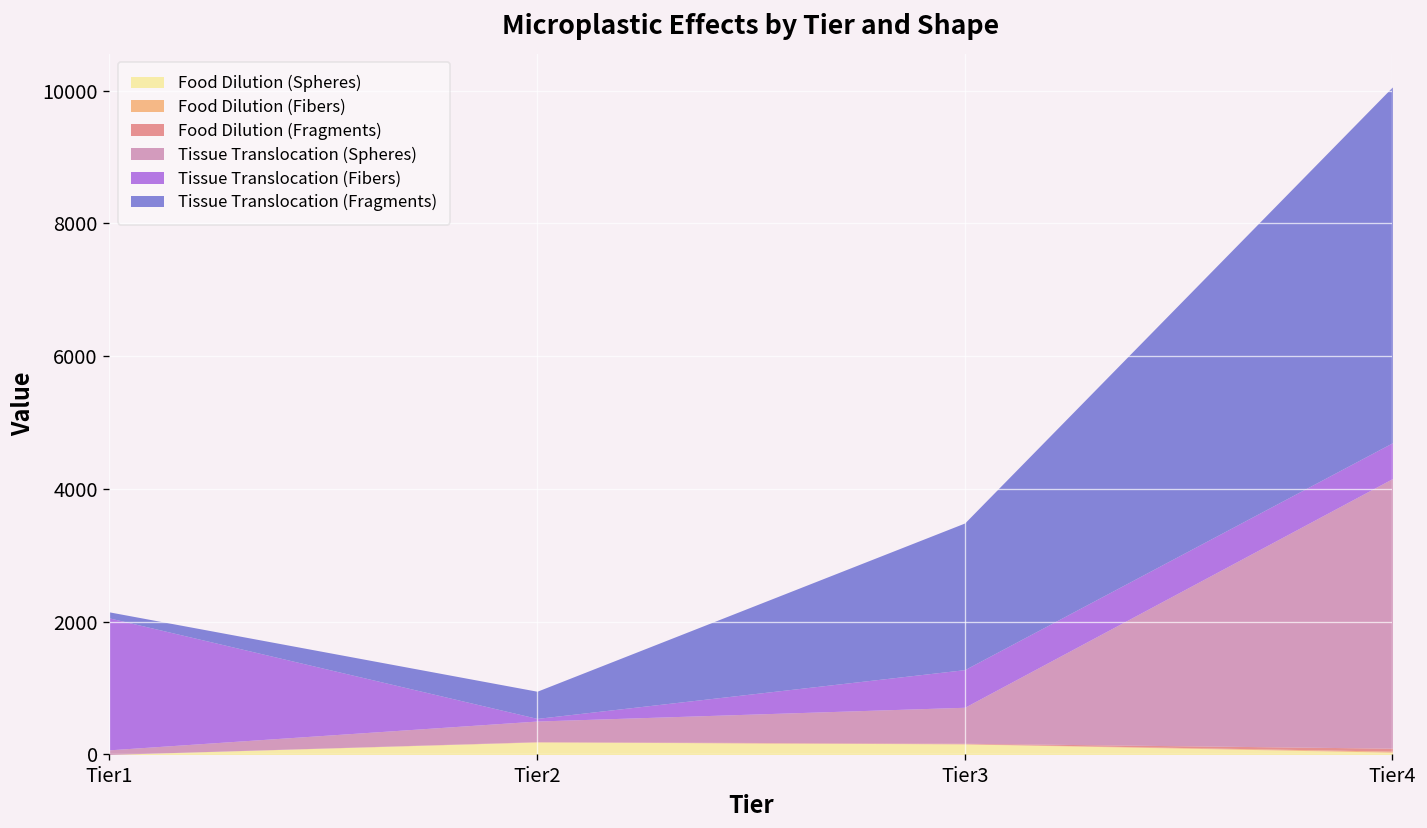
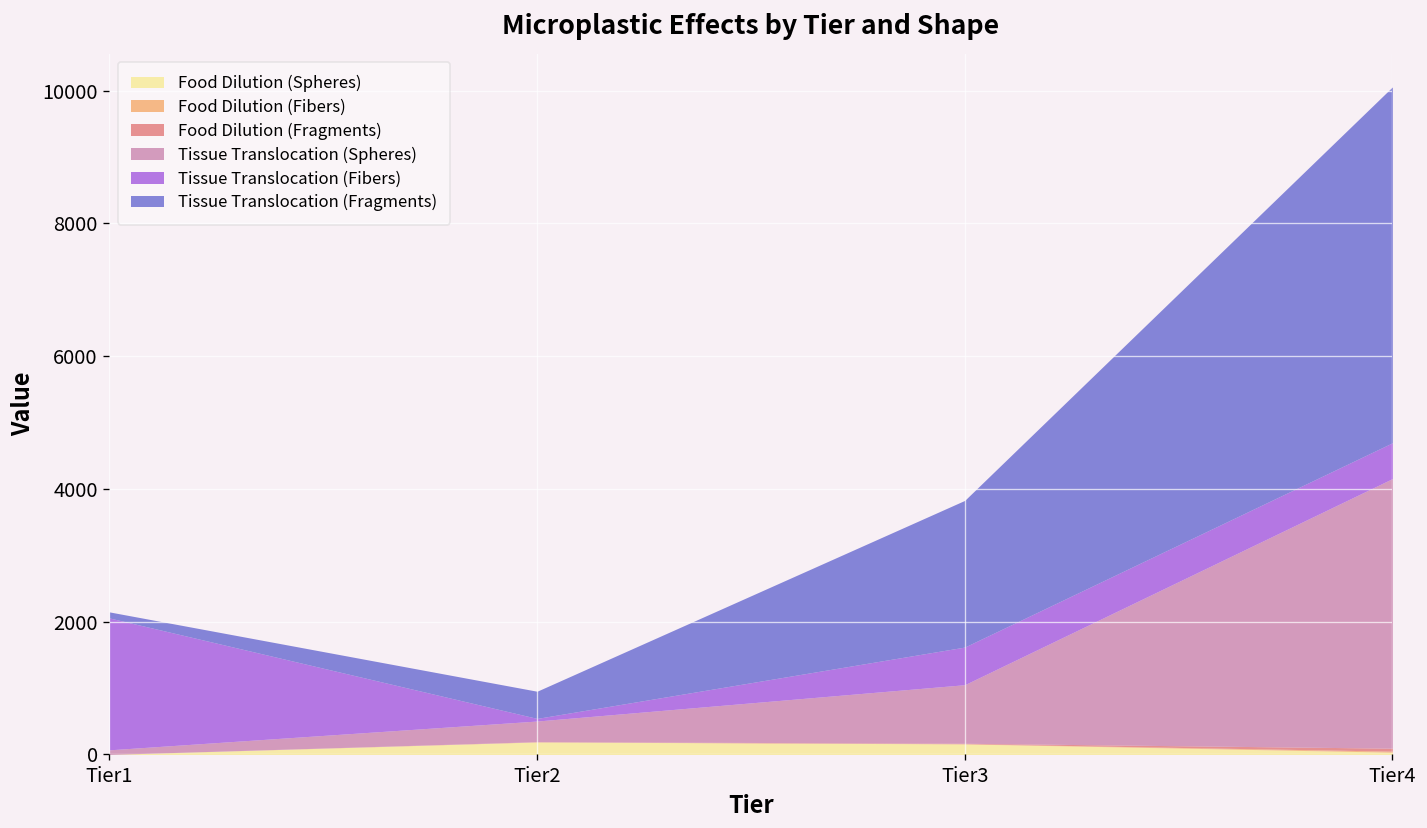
  {
    "Tissue Translocation (Spheres)": {
      "Tier1": 100,
-     "Tier3": 500,
+     "Tier3": 900,
      "Tier4": 4100
    },
    "Tissue Translocation (Fibers)": {
      "Tier1": 2000,
      "Tier3": 600,
      "Tier4": 500
    },
    "Tissue Translocation (Fragments)": {
      "Tier1": 100,
      "Tier2": 400,
      "Tier3": 2200,
      "Tier4": 5400
    }
  }
